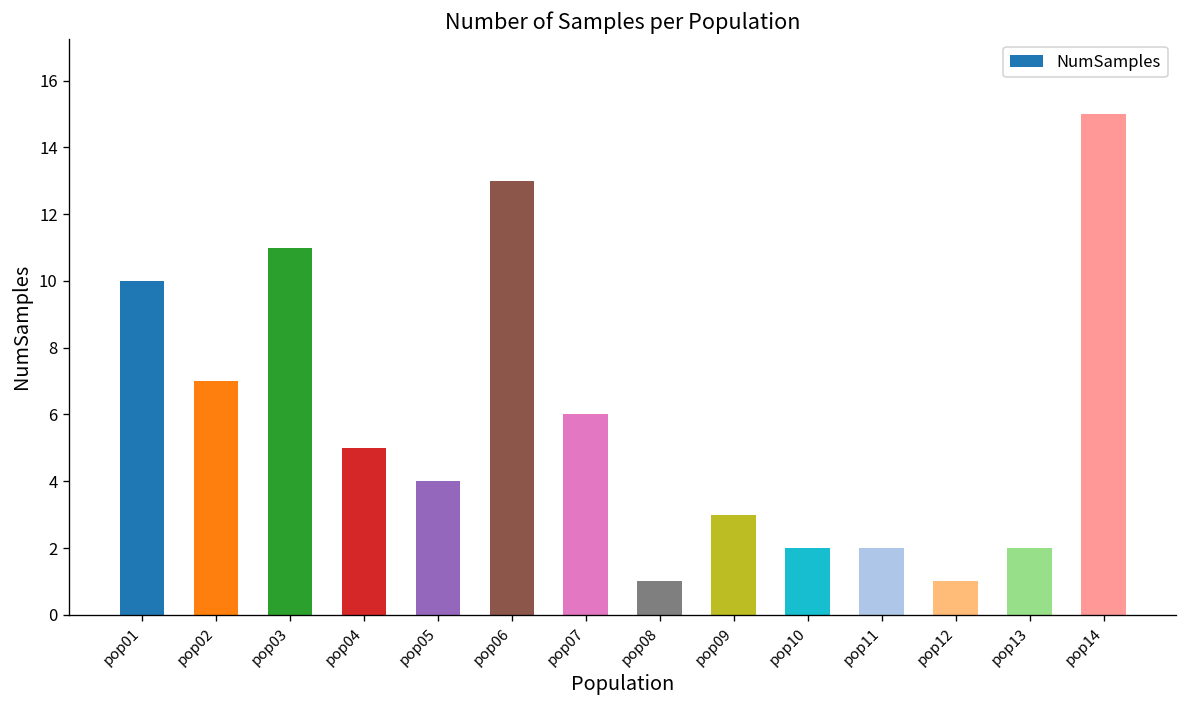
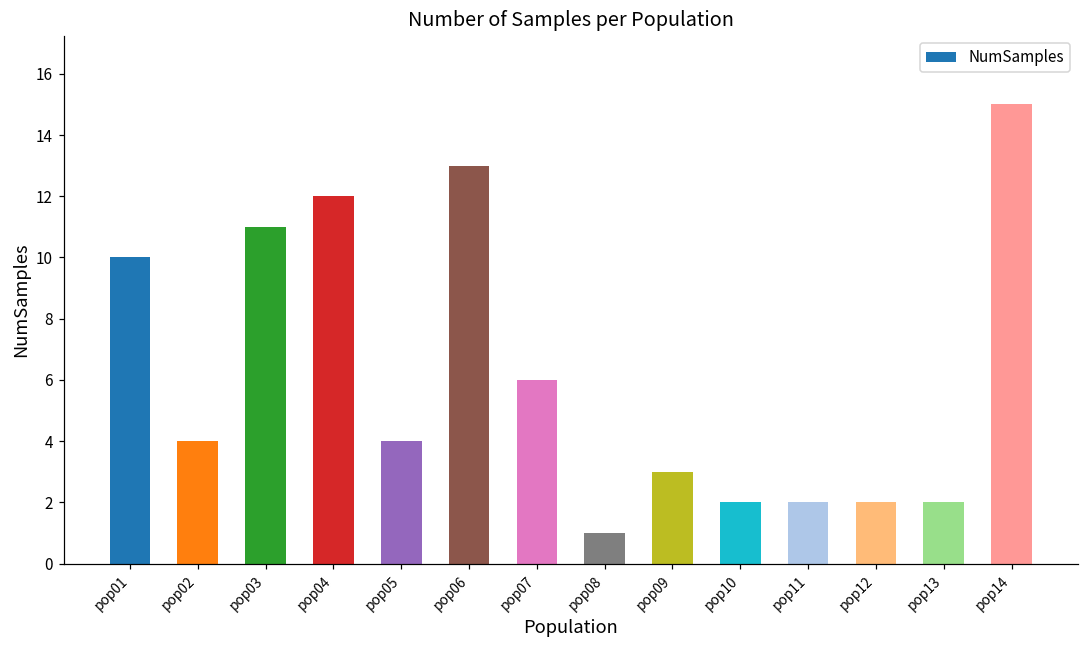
  {
    "pop01": 10,
-   "pop02": 7,
+   "pop02": 4,
    "pop03": 11,
-   "pop04": 5,
+   "pop04": 12,
    "pop05": 4,
    "pop06": 13,
    "pop07": 6,
    "pop08": 1,
    "pop09": 3,
    "pop10": 2,
    "pop11": 2,
-   "pop12": 1,
+   "pop12": 2,
    "pop13": 2,
    "pop14": 15
  }
